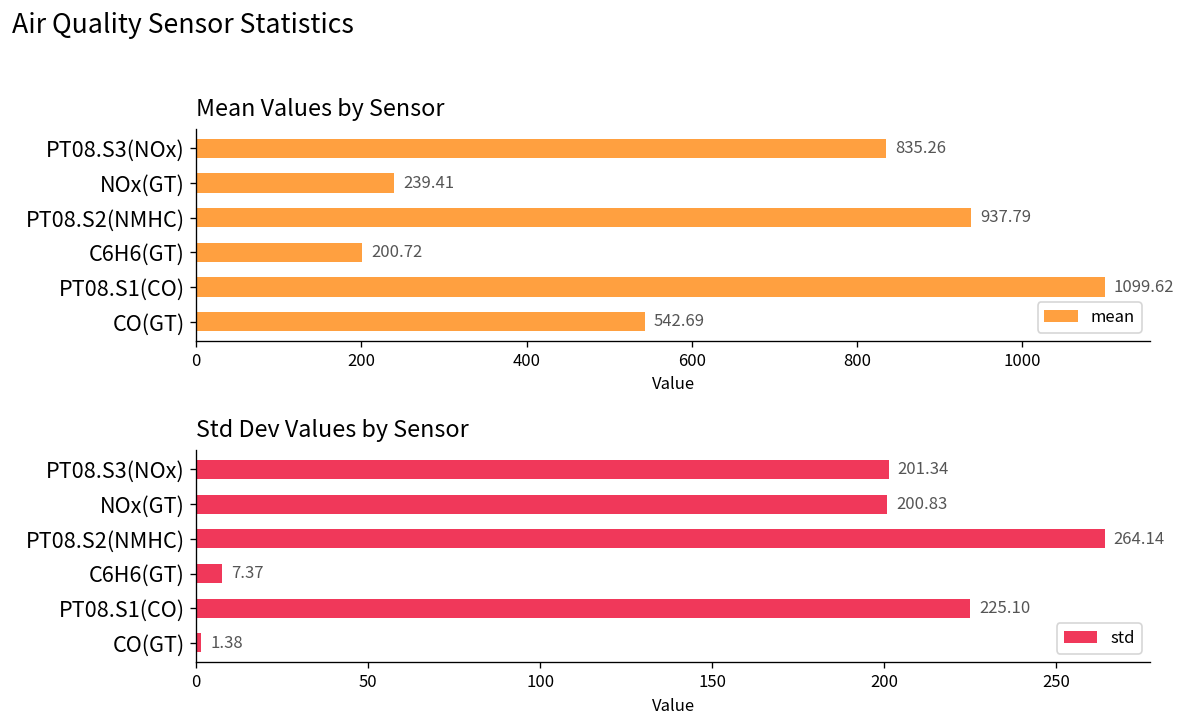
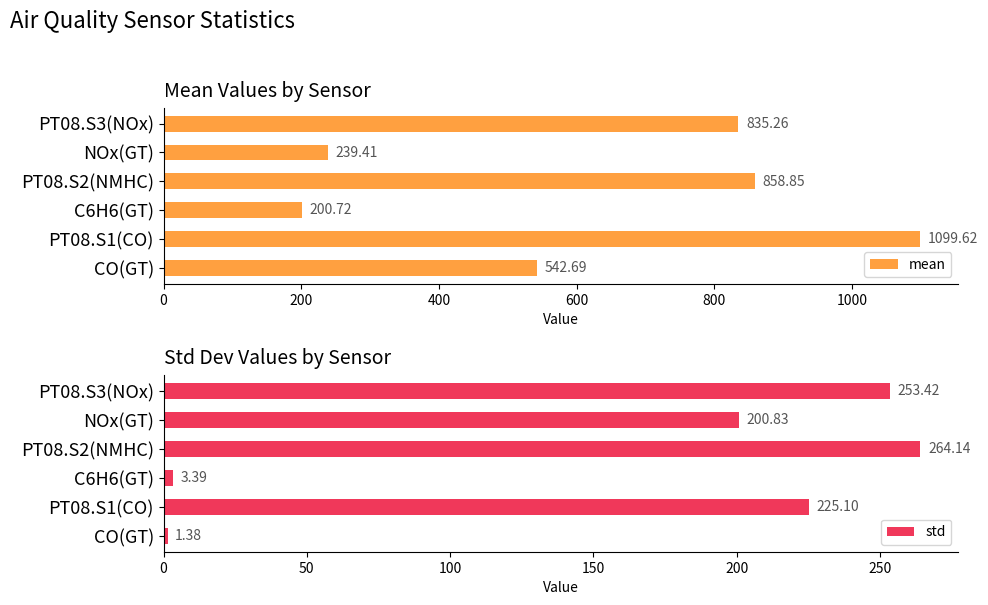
  {
    "Mean Values by Sensor": {
      "PT08.S3(NOx)": 835.26,
      "NOx(GT)": 239.41,
-     "PT08.S2(NMHC)": 937.79,
+     "PT08.S2(NMHC)": 858.85,
      "C6H6(GT)": 200.72,
      "PT08.S1(CO)": 1099.62,
      "CO(GT)": 542.69
    },
    "Std Dev Values by Sensor": {
-     "PT08.S3(NOx)": 201.34,
+     "PT08.S3(NOx)": 253.42,
      "NOx(GT)": 200.83,
      "PT08.S2(NMHC)": 264.14,
-     "C6H6(GT)": 7.37,
+     "C6H6(GT)": 3.39,
      "PT08.S1(CO)": 225.10,
      "CO(GT)": 1.38
    }
  }
